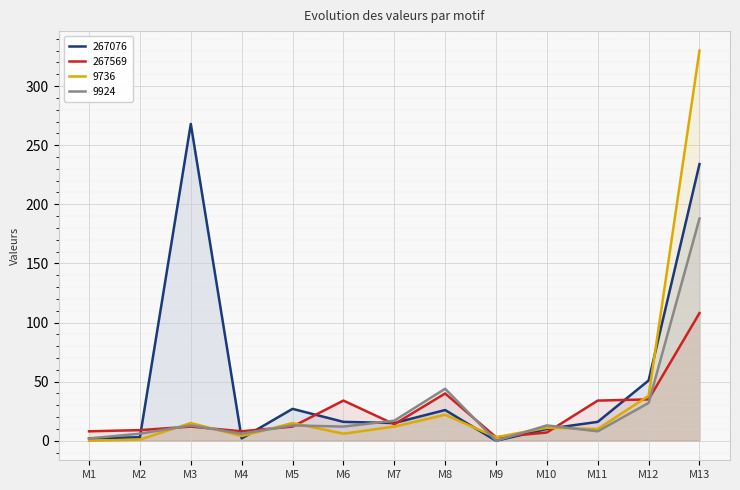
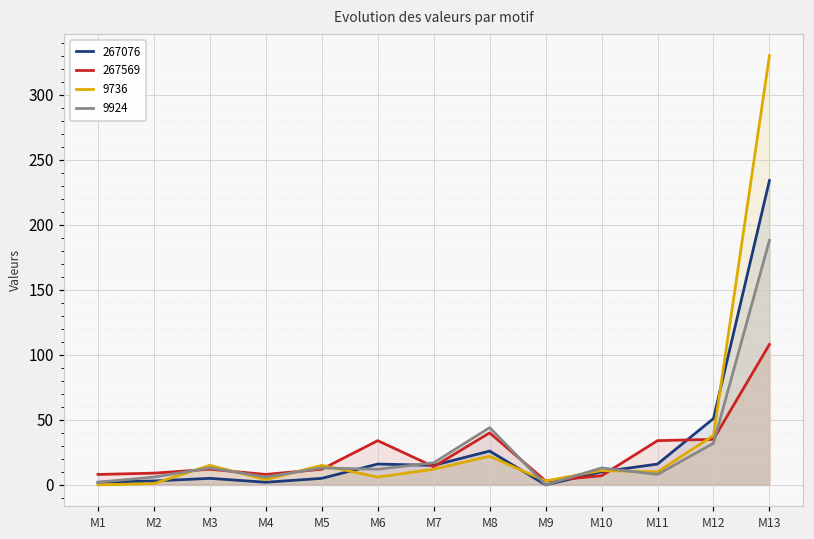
  {
    "267076": {
-     "M3": 268,
-     "M5": 27,
+     "M3": 5,
+     "M5": 5,
      "M6": 16,
      "M8": 26,
      "M11": 16,
      "M12": 51,
      "M13": 234
    },
    "267569": {
      "M1": 8,
      "M2": 9,
      "M6": 34,
      "M8": 40,
      "M10": 7,
      "M11": 34,
      "M12": 35,
      "M13": 108
    },
    "9736": {
      "M6": 6,
      "M8": 22,
      "M12": 38,
      "M13": 330
    },
    "9924": {
      "M2": 6,
      "M6": 12,
      "M8": 44,
      "M12": 32,
      "M13": 188
    }
  }
